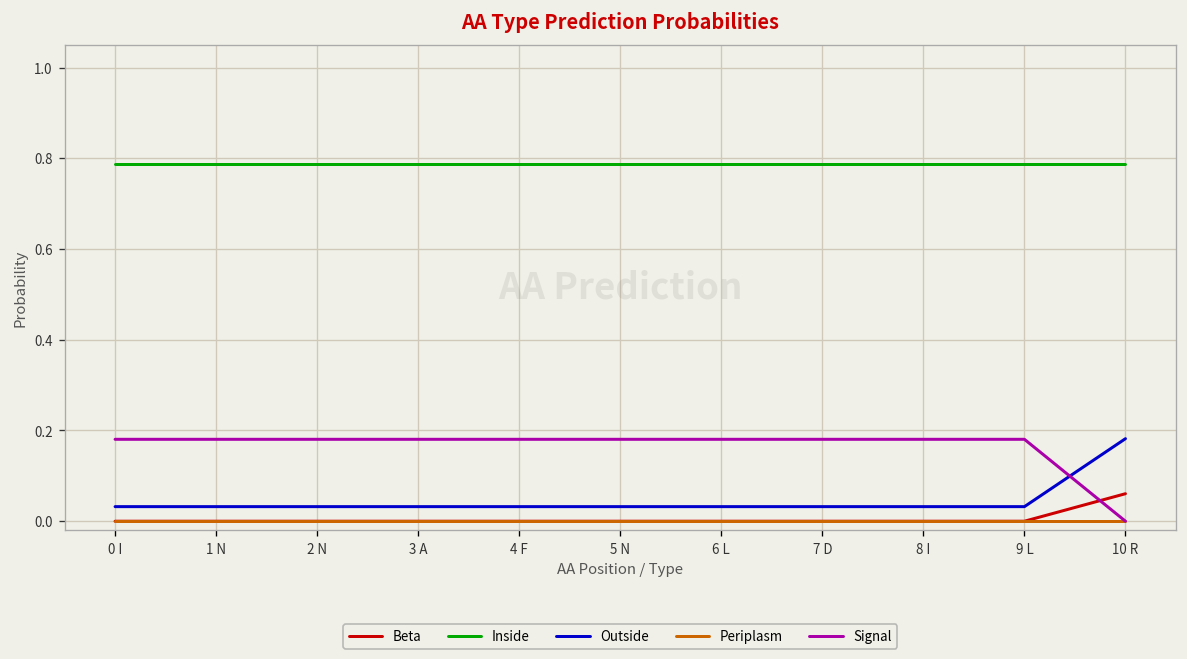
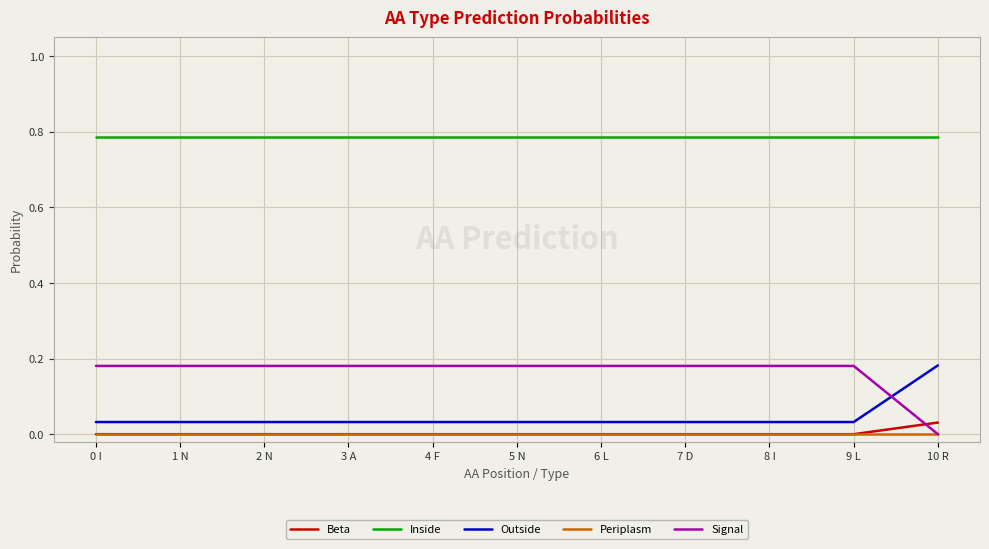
  {
    "Beta": {
-     "10 R": 0.06
+     "10 R": 0.03
    },
    "Inside": {
      "0 I": 0.79,
      "1 N": 0.79,
      "2 N": 0.79,
      "3 A": 0.79,
      "4 F": 0.79,
      "5 N": 0.79,
      "6 L": 0.79,
      "7 D": 0.79,
      "8 I": 0.79,
      "9 L": 0.79,
      "10 R": 0.79
    },
    "Outside": {
      "0 I": 0.03,
      "1 N": 0.03,
      "2 N": 0.03,
      "3 A": 0.03,
      "4 F": 0.03,
      "5 N": 0.03,
      "6 L": 0.03,
      "7 D": 0.03,
      "8 I": 0.03,
      "9 L": 0.03,
      "10 R": 0.18
    },
    "Signal": {
      "0 I": 0.18,
      "1 N": 0.18,
      "2 N": 0.18,
      "3 A": 0.18,
      "4 F": 0.18,
      "5 N": 0.18,
      "6 L": 0.18,
      "7 D": 0.18,
      "8 I": 0.18,
      "9 L": 0.18
    }
  }
